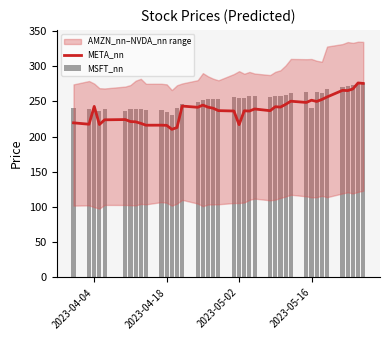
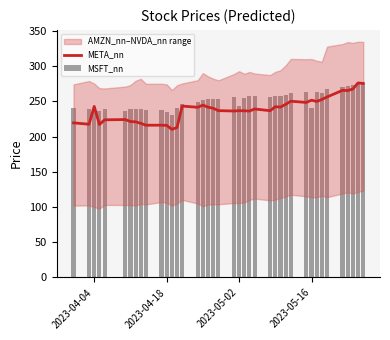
  {
    "META_nn": {
      "2023-04-04": 240,
      "2023-04-18": 220,
-     "2023-05-02": 220,
+     "2023-05-02": 240,
      "2023-05-16": 250
    },
    "MSFT_nn": {
      "2023-04-04": 240,
      "2023-04-18": 240,
-     "2023-05-02": 260,
+     "2023-05-02": 240,
      "2023-05-16": 240
    }
  }
